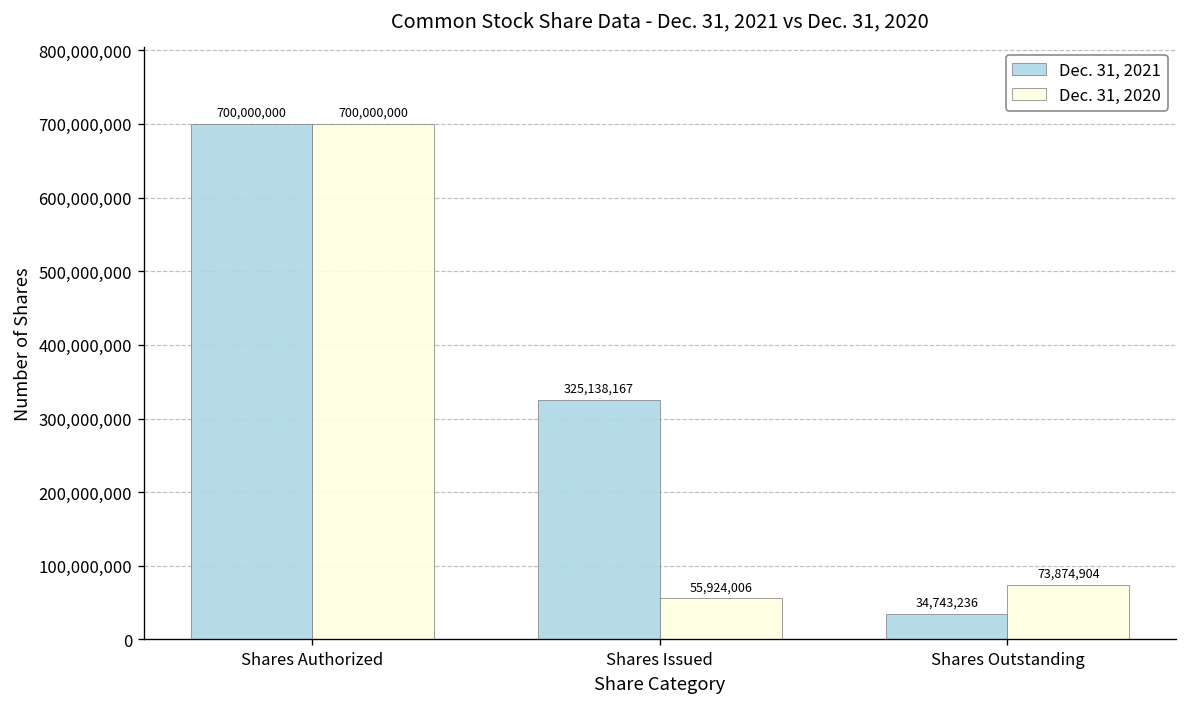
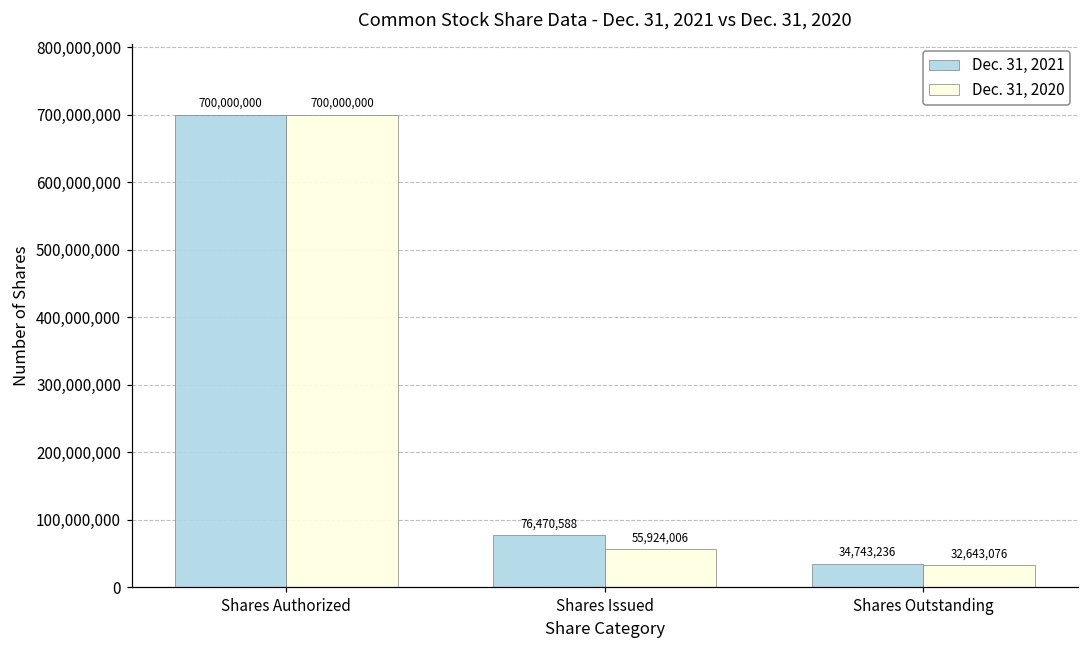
  {
    "Dec. 31, 2021": {
      "Shares Authorized": "700,000,000",
-     "Shares Issued": "325,138,167",
+     "Shares Issued": "76,470,588",
      "Shares Outstanding": "34,743,236"
    },
    "Dec. 31, 2020": {
      "Shares Authorized": "700,000,000",
      "Shares Issued": "55,924,006",
-     "Shares Outstanding": "73,874,904"
+     "Shares Outstanding": "32,643,076"
    }
  }
